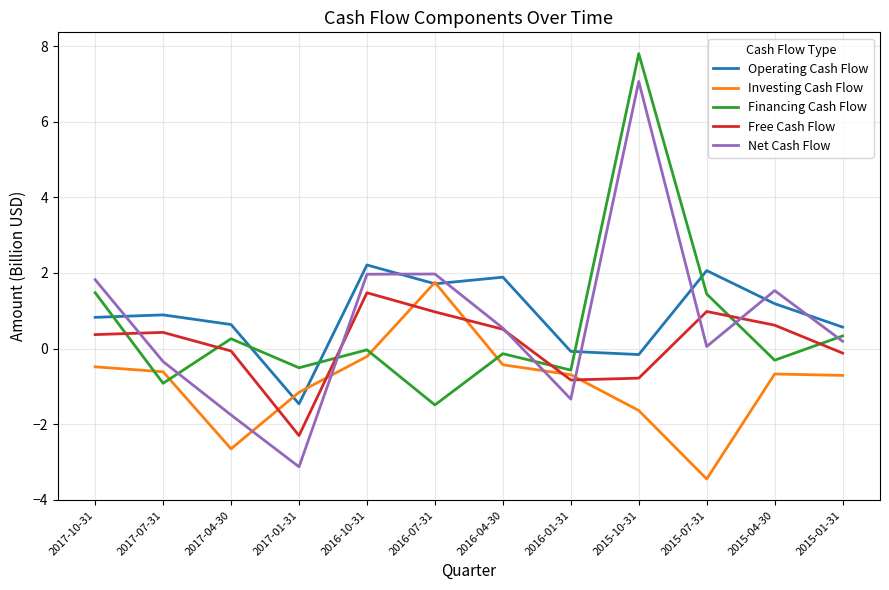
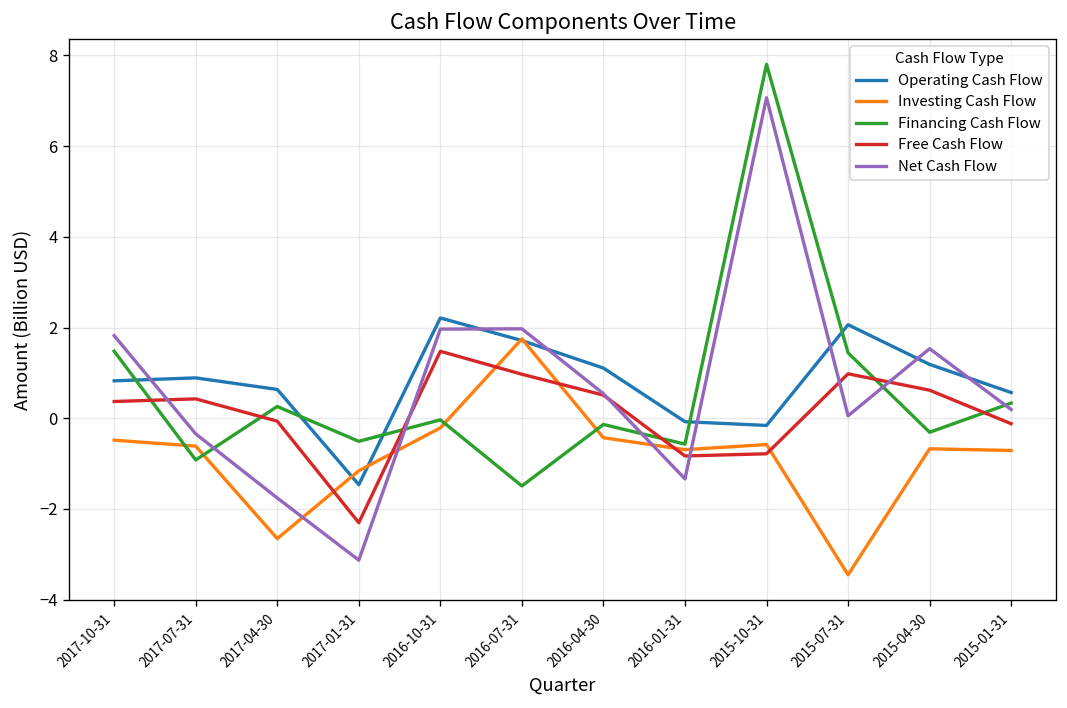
  {
    "Operating Cash Flow": {
      "2017-10-31": 0.8,
      "2017-07-31": 0.9,
      "2017-04-30": 0.6,
      "2017-01-31": -1.5,
      "2016-10-31": 2.2,
-     "2016-04-30": 1.9,
+     "2016-04-30": 1.1,
      "2016-01-31": -0.1,
      "2015-10-31": -0.2,
      "2015-07-31": 2.1,
      "2015-04-30": 1.2,
      "2015-01-31": 0.6
    },
    "Investing Cash Flow": {
      "2017-10-31": -0.5,
      "2017-07-31": -0.6,
      "2017-04-30": -2.7,
      "2017-01-31": -1.2,
      "2016-10-31": -0.2,
      "2016-04-30": -0.4,
      "2016-01-31": -0.7,
-     "2015-10-31": -1.6,
+     "2015-10-31": -0.6,
      "2015-07-31": -3.5,
      "2015-04-30": -0.7,
      "2015-01-31": -0.7
    },
    "Financing Cash Flow": {
      "2017-10-31": 1.5,
      "2017-07-31": -0.9,
      "2017-04-30": 0.3,
      "2017-01-31": -0.5,
      "2016-10-31": 0.0,
      "2016-07-31": -1.5,
      "2016-04-30": -0.1,
      "2016-01-31": -0.6,
      "2015-10-31": 7.8,
      "2015-07-31": 1.4,
      "2015-04-30": -0.3,
      "2015-01-31": 0.3
    },
    "Free Cash Flow": {
      "2017-10-31": 0.4,
      "2017-07-31": 0.4,
      "2017-04-30": -0.1,
      "2017-01-31": -2.3,
      "2016-10-31": 1.5,
      "2016-07-31": 1.0,
      "2016-01-31": -0.8,
      "2015-10-31": -0.8,
      "2015-07-31": 1.0,
      "2015-04-30": 0.6,
      "2015-01-31": -0.1
    },
    "Net Cash Flow": {
      "2017-10-31": 1.8,
      "2017-07-31": -0.3,
      "2017-04-30": -1.8,
      "2017-01-31": -3.1,
      "2016-10-31": 2.0,
      "2016-07-31": 2.0,
      "2016-01-31": -1.3,
      "2015-10-31": 7.1,
      "2015-07-31": 0.1,
      "2015-04-30": 1.5,
      "2015-01-31": 0.2
    }
  }
